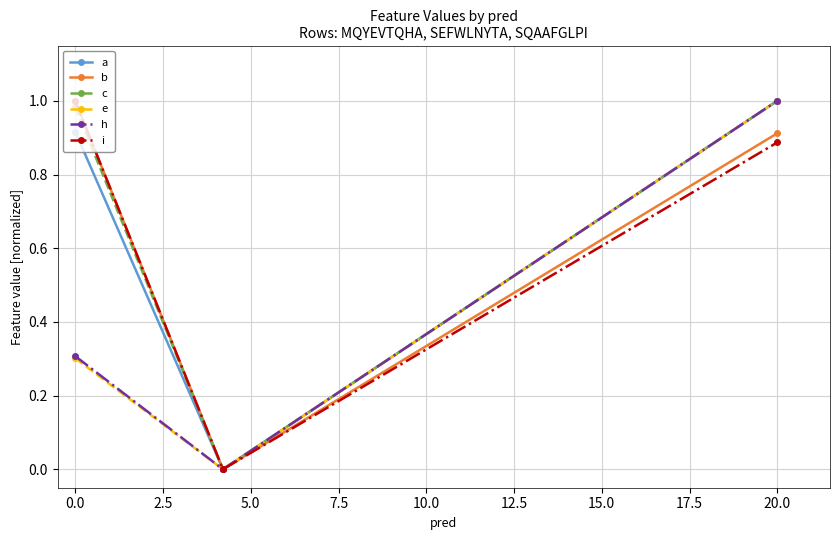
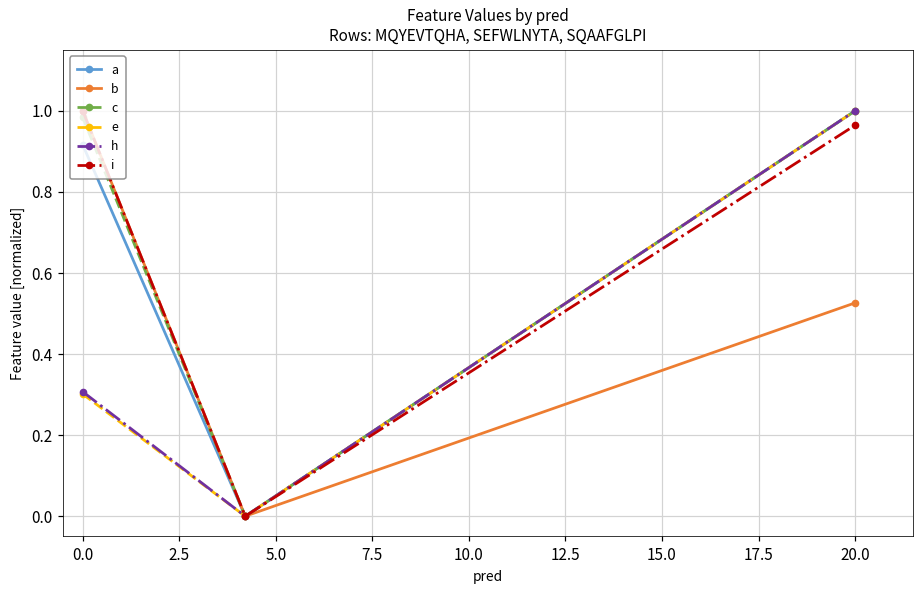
  {
    "b": {
-     "20.0": 0.91
+     "20.0": 0.53
    },
    "i": {
-     "20.0": 0.89
+     "20.0": 0.96
    }
  }
